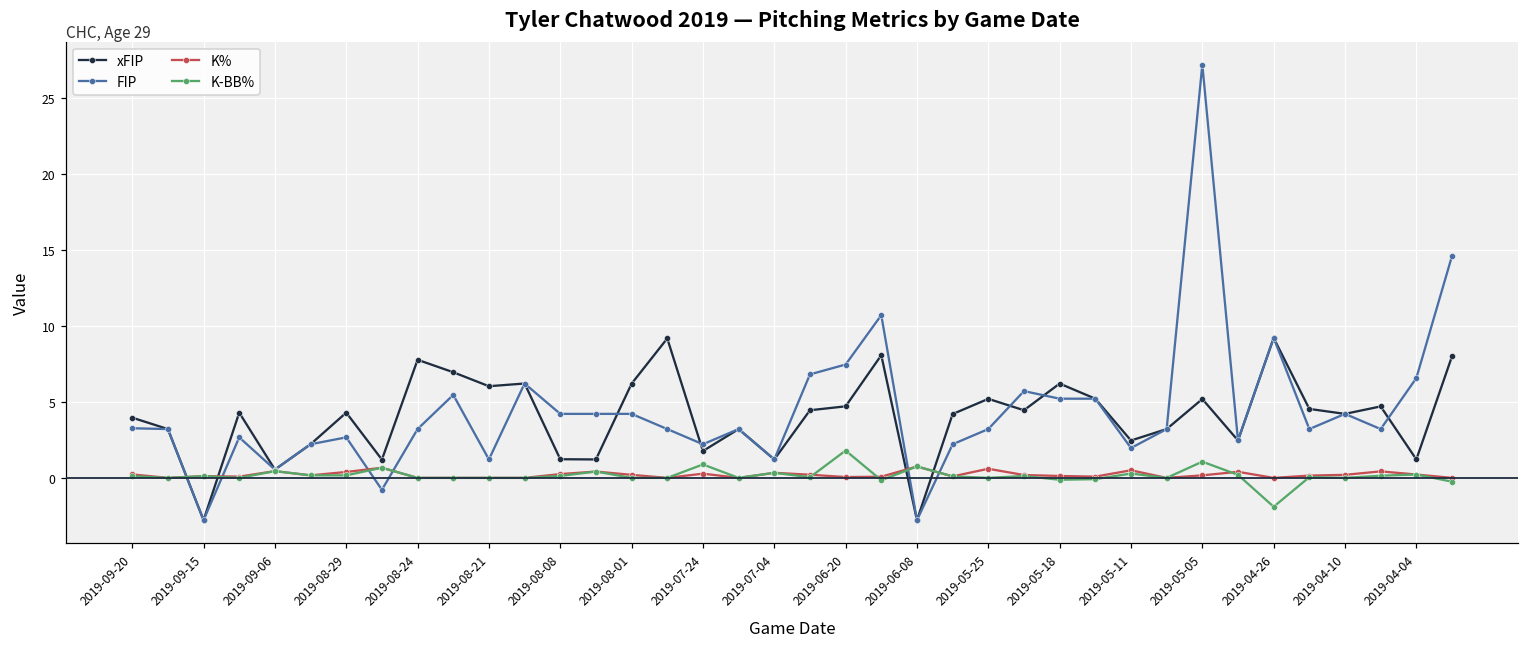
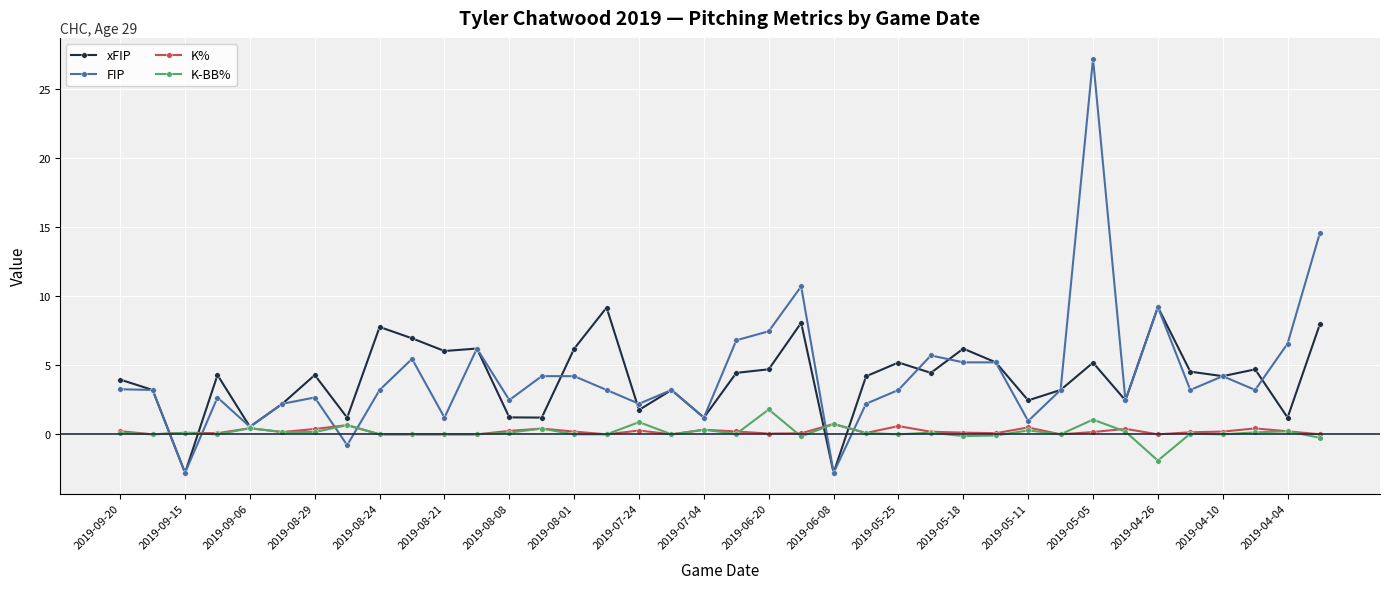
  {
    "xFIP": {
      "2019-09-20": 4.0,
      "2019-08-29": 4.3,
      "2019-08-24": 7.8,
      "2019-08-21": 6.0,
      "2019-08-08": 1.2,
      "2019-08-01": 6.2,
      "2019-07-24": 1.8,
      "2019-06-20": 4.7,
      "2019-05-25": 5.2,
      "2019-05-18": 6.2,
      "2019-05-11": 2.5,
      "2019-05-05": 5.2,
      "2019-04-04": 1.2
    },
    "FIP": {
      "2019-09-20": 3.3,
      "2019-08-29": 2.7,
      "2019-08-24": 3.2,
      "2019-08-21": 1.2,
-     "2019-08-08": 4.2,
+     "2019-08-08": 2.5,
      "2019-08-01": 4.2,
      "2019-07-24": 2.2,
      "2019-06-20": 7.5,
      "2019-05-25": 3.2,
      "2019-05-18": 5.2,
-     "2019-05-11": 2.0,
+     "2019-05-11": 1.0,
      "2019-05-05": 27.2,
      "2019-04-04": 6.6
    },
    "K%": {
      "2019-08-29": 0.4,
      "2019-08-01": 0.2,
      "2019-07-24": 0.3,
      "2019-06-20": 0.1,
      "2019-05-25": 0.6,
      "2019-05-18": 0.1,
      "2019-05-11": 0.5,
      "2019-05-05": 0.2,
      "2019-04-26": 0.0,
      "2019-04-10": 0.2
    },
    "K-BB%": {
      "2019-08-29": 0.2,
      "2019-08-01": 0.0,
      "2019-07-24": 0.9,
      "2019-06-20": 1.8,
      "2019-05-25": 0.0,
      "2019-05-18": -0.1,
      "2019-05-11": 0.3,
      "2019-05-05": 1.1,
      "2019-04-26": -1.9,
      "2019-04-10": 0.0
    }
  }
